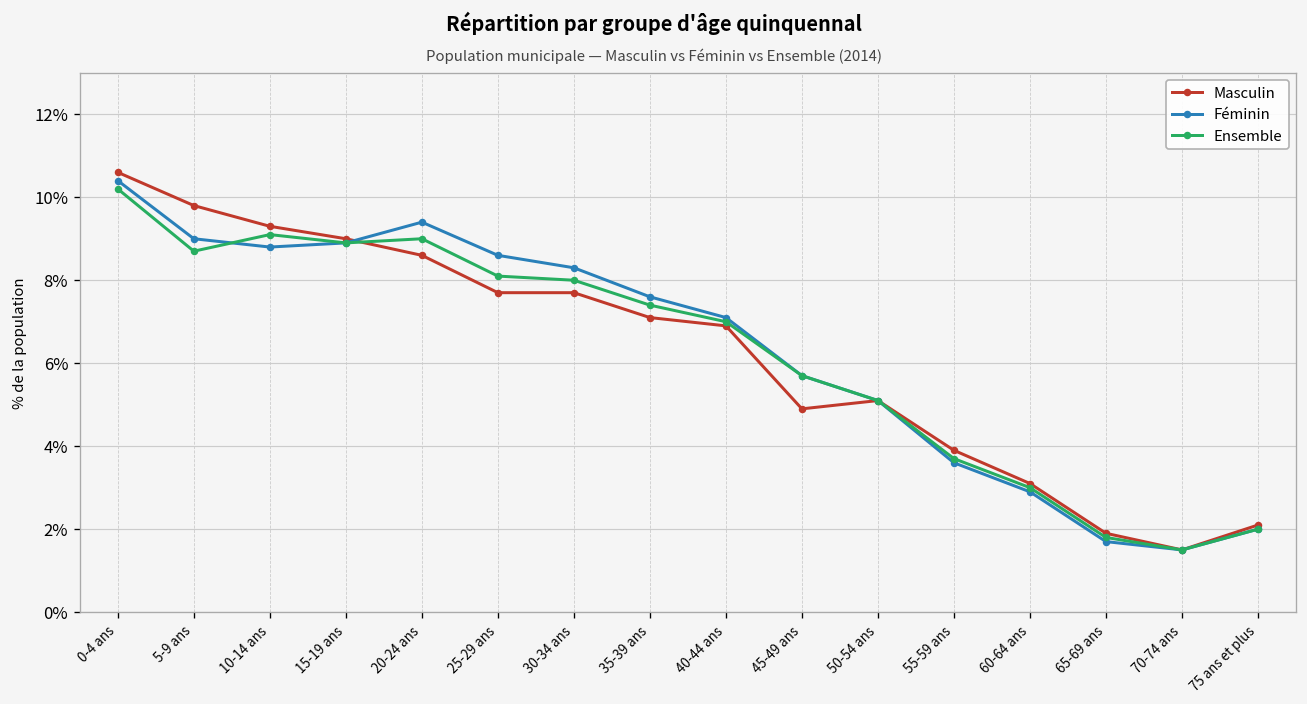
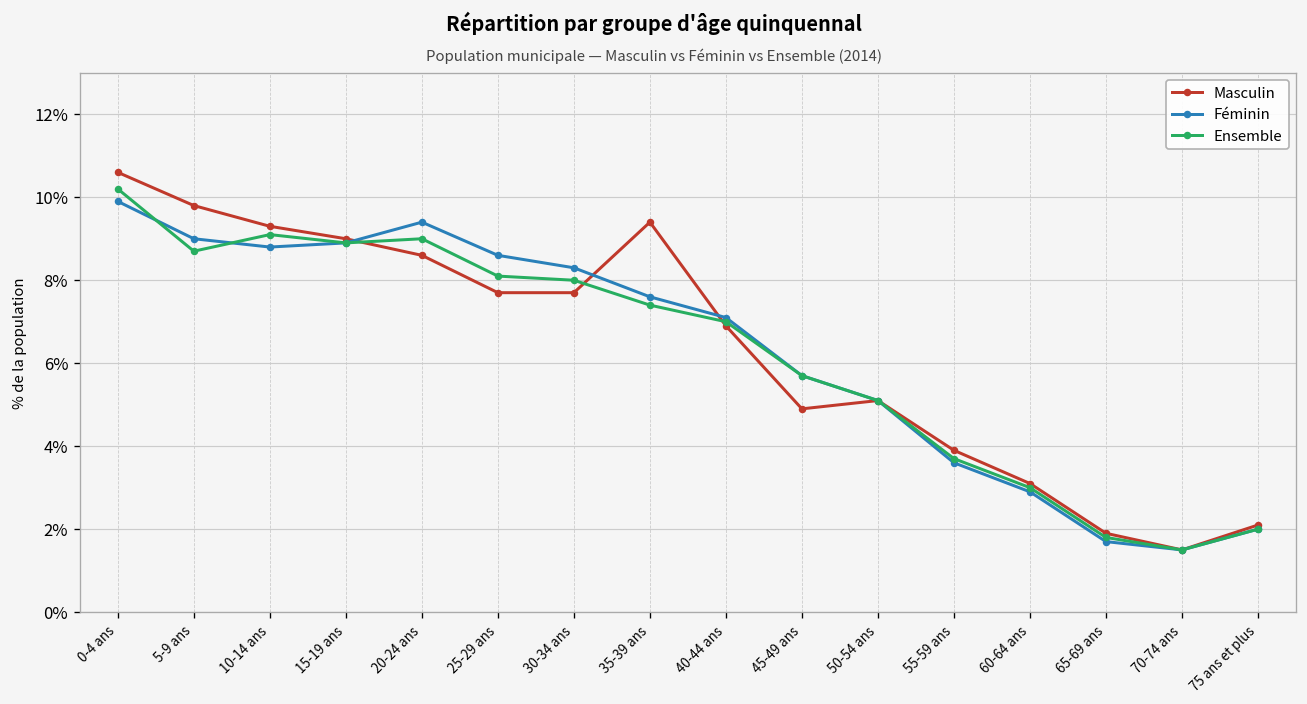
  {
    "Masculin": {
      "0-4 ans": "10.6%",
      "5-9 ans": "9.8%",
      "10-14 ans": "9.3%",
      "15-19 ans": "9.0%",
      "20-24 ans": "8.6%",
      "25-29 ans": "7.7%",
      "30-34 ans": "7.7%",
-     "35-39 ans": "7.1%",
+     "35-39 ans": "9.4%",
      "40-44 ans": "6.9%",
      "45-49 ans": "4.9%",
      "55-59 ans": "3.9%",
      "60-64 ans": "3.1%",
      "65-69 ans": "1.9%",
      "75 ans et plus": "2.1%"
    },
    "Féminin": {
-     "0-4 ans": "10.4%",
+     "0-4 ans": "9.9%",
      "5-9 ans": "9.0%",
      "10-14 ans": "8.8%",
      "20-24 ans": "9.4%",
      "25-29 ans": "8.6%",
      "30-34 ans": "8.3%",
      "35-39 ans": "7.6%",
      "40-44 ans": "7.1%",
      "55-59 ans": "3.6%",
      "60-64 ans": "2.9%",
      "65-69 ans": "1.7%"
    },
    "Ensemble": {
      "0-4 ans": "10.2%",
      "5-9 ans": "8.7%",
      "10-14 ans": "9.1%",
      "20-24 ans": "9.0%",
      "25-29 ans": "8.1%",
      "30-34 ans": "8.0%",
      "35-39 ans": "7.4%",
      "40-44 ans": "7.0%",
      "55-59 ans": "3.7%",
      "60-64 ans": "3.0%",
      "65-69 ans": "1.8%"
    }
  }
